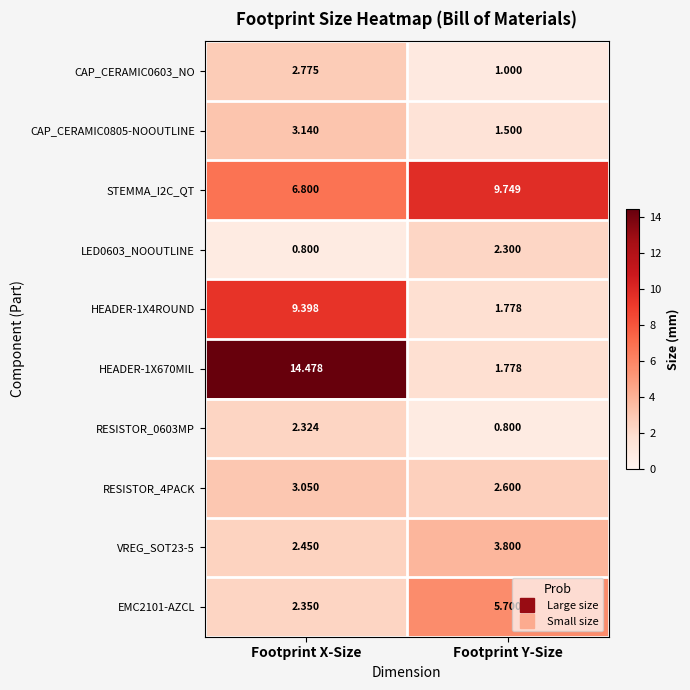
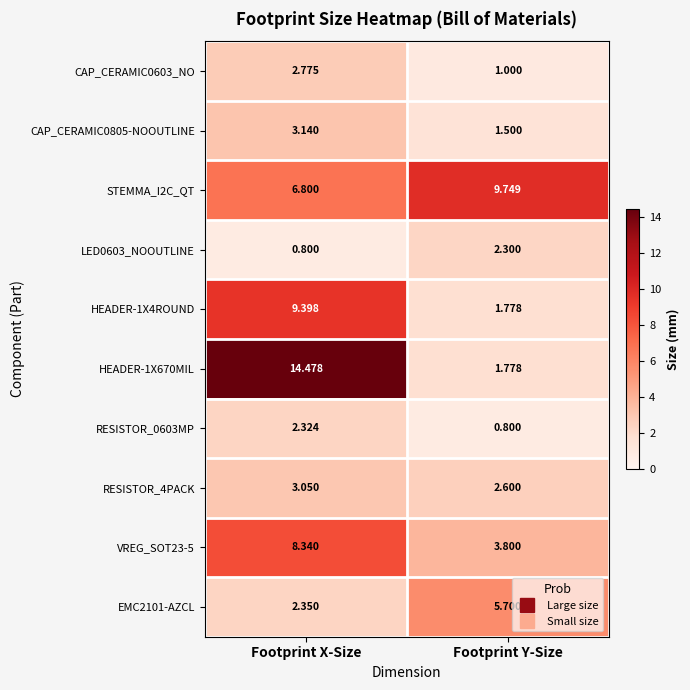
  {
    "CAP_CERAMIC0603_NO": {
      "Footprint X-Size": 2.775,
      "Footprint Y-Size": 1.000
    },
    "CAP_CERAMIC0805-NOOUTLINE": {
      "Footprint X-Size": 3.140,
      "Footprint Y-Size": 1.500
    },
    "STEMMA_I2C_QT": {
      "Footprint X-Size": 6.800,
      "Footprint Y-Size": 9.749
    },
    "LED0603_NOOUTLINE": {
      "Footprint X-Size": 0.800,
      "Footprint Y-Size": 2.300
    },
    "HEADER-1X4ROUND": {
      "Footprint X-Size": 9.398,
      "Footprint Y-Size": 1.778
    },
    "HEADER-1X670MIL": {
      "Footprint X-Size": 14.478,
      "Footprint Y-Size": 1.778
    },
    "RESISTOR_0603MP": {
      "Footprint X-Size": 2.324,
      "Footprint Y-Size": 0.800
    },
    "RESISTOR_4PACK": {
      "Footprint X-Size": 3.050,
      "Footprint Y-Size": 2.600
    },
    "VREG_SOT23-5": {
-     "Footprint X-Size": 2.450,
+     "Footprint X-Size": 8.340,
      "Footprint Y-Size": 3.800
    },
    "EMC2101-AZCL": {
      "Footprint X-Size": 2.350
    }
  }
